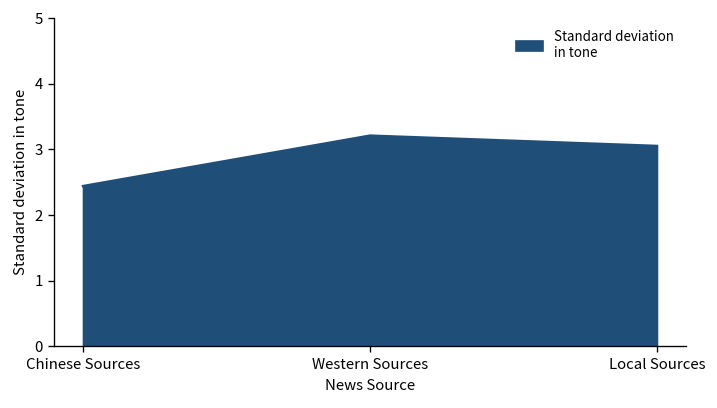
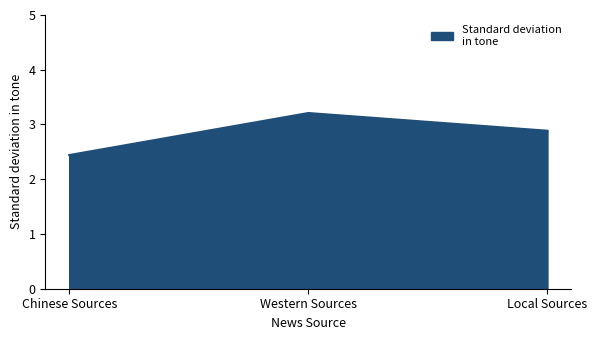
  {
    "Chinese Sources": 2.4,
    "Western Sources": 3.2,
-   "Local Sources": 3.1
+   "Local Sources": 2.9
  }
